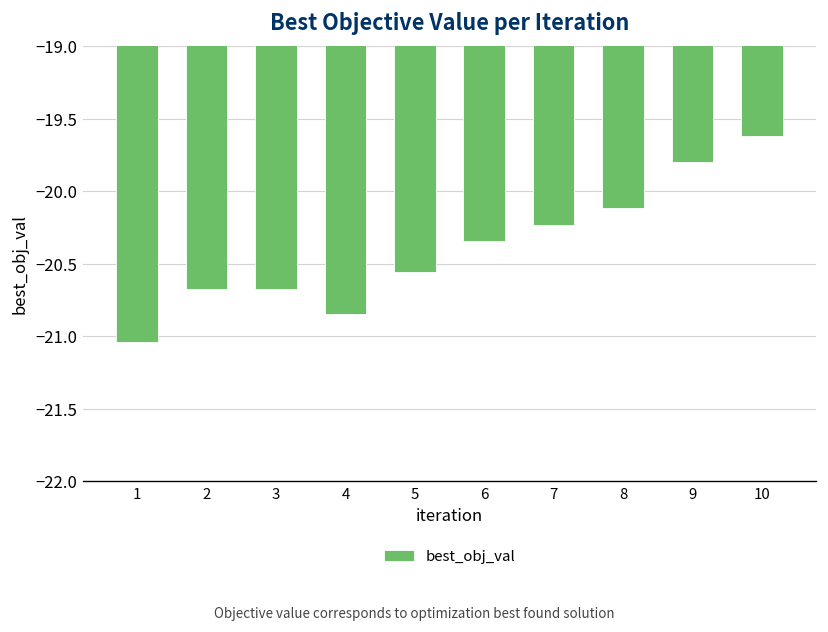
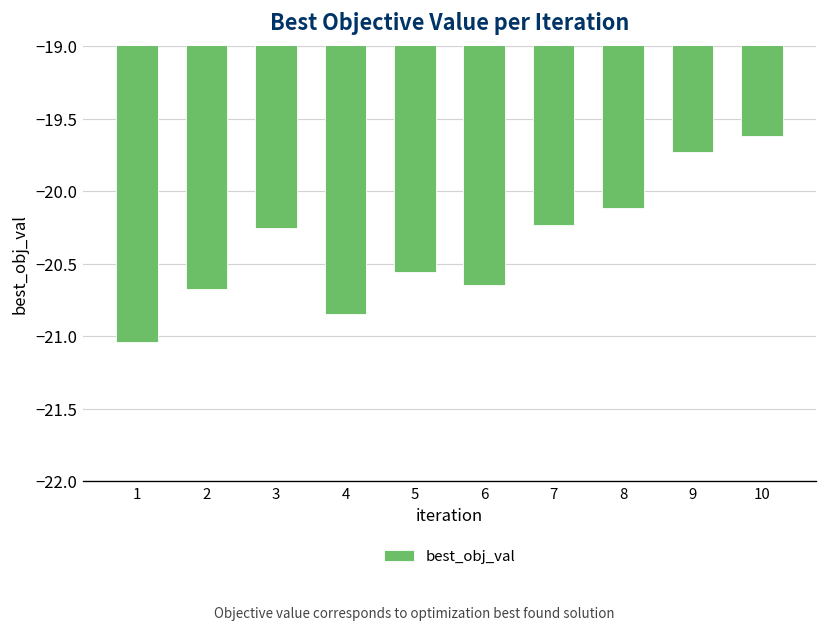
  {
    "1": -21.04,
    "2": -20.67,
-   "3": -20.67,
+   "3": -20.25,
    "4": -20.85,
    "5": -20.55,
-   "6": -20.34,
+   "6": -20.65,
    "7": -20.23,
    "8": -20.11,
-   "9": -19.80,
+   "9": -19.73,
    "10": -19.62
  }
